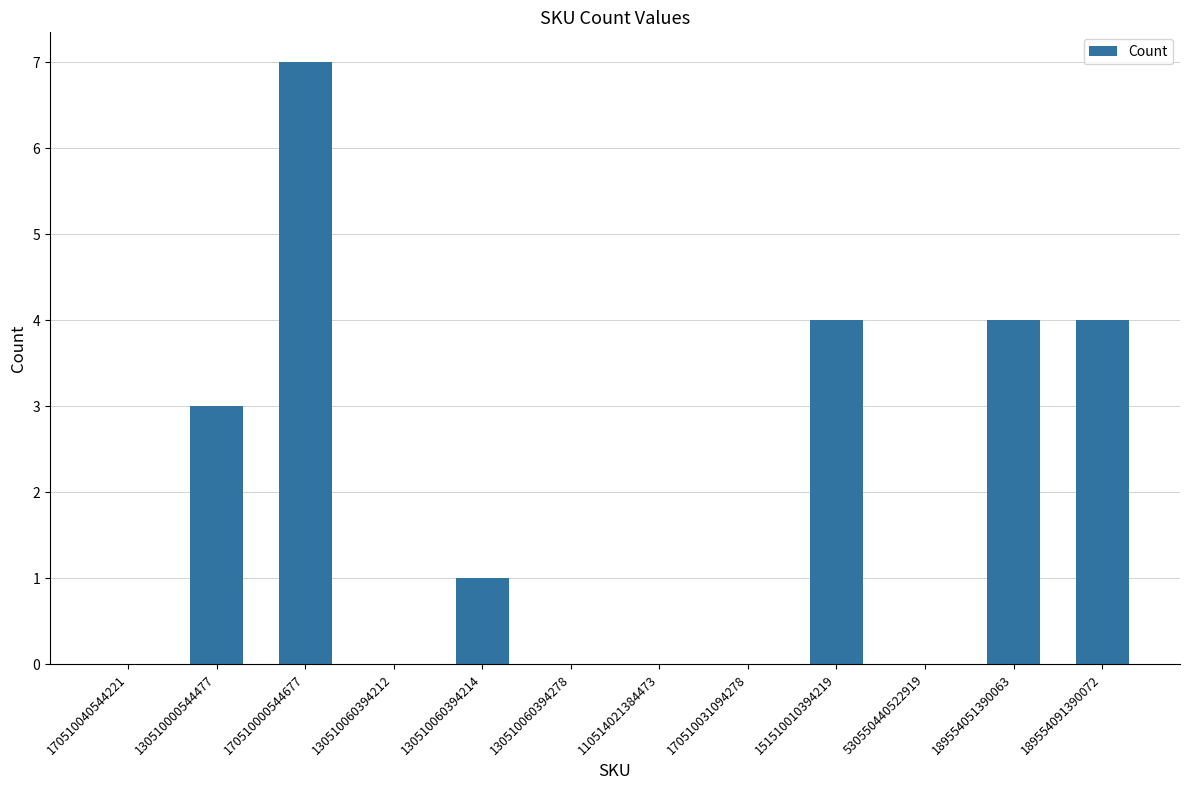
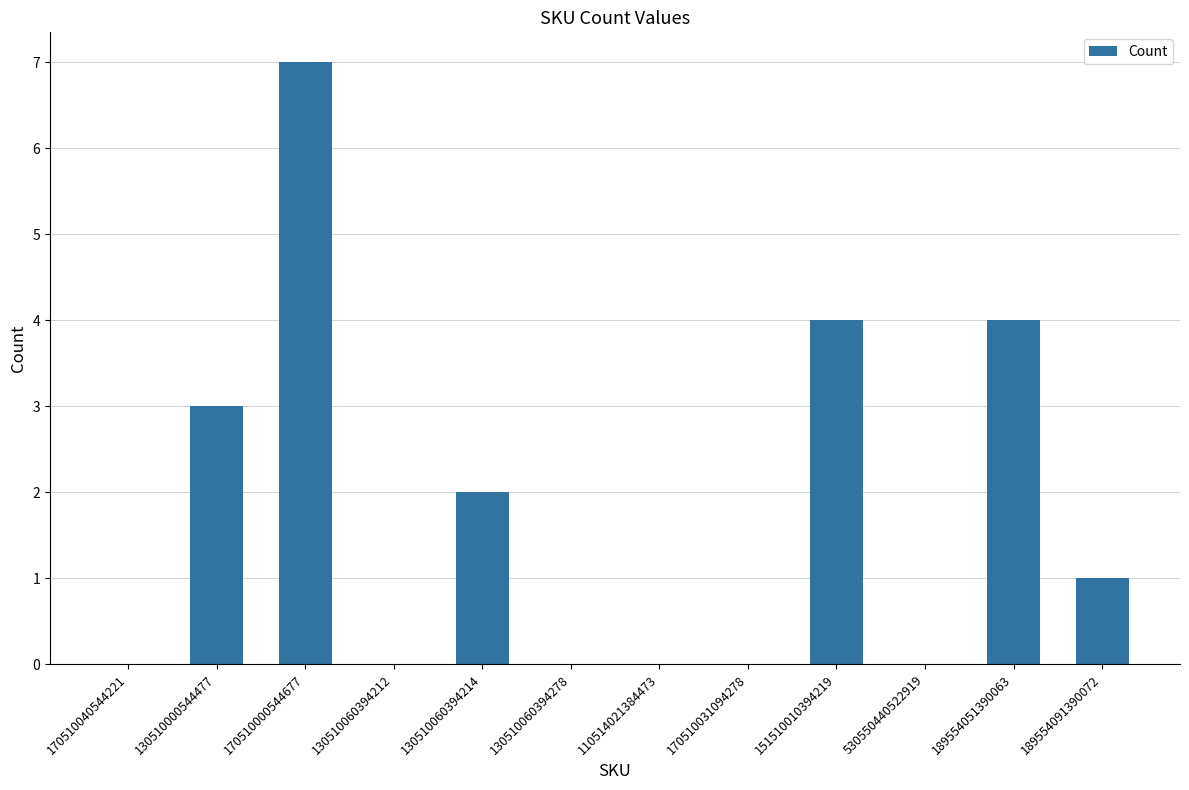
  {
    "170510040544221": 0,
    "130510000544477": 3,
    "170510000544677": 7,
    "130510060394212": 0,
-   "130510060394214": 1,
+   "130510060394214": 2,
    "130510060394278": 0,
    "110514021384473": 0,
    "170510031094278": 0,
    "151510010394219": 4,
    "530550440522919": 0,
    "189554051390063": 4,
-   "189554091390072": 4
+   "189554091390072": 1
  }
